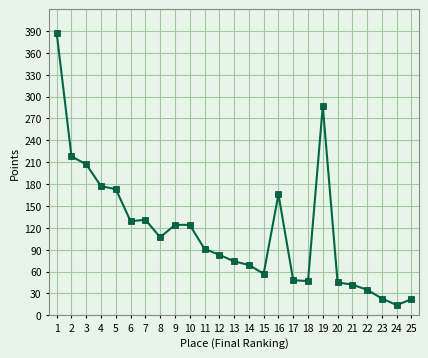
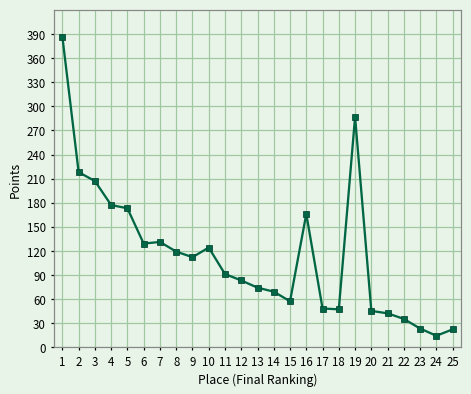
  {
    "1": 390,
    "2": 220,
    "3": 210,
    "4": 180,
    "5": 170,
    "6": 130,
    "7": 130,
-   "8": 110,
-   "9": 120,
+   "8": 120,
+   "9": 110,
    "10": 120,
    "11": 90,
    "12": 80,
    "13": 70,
    "14": 70,
    "15": 60,
    "16": 170,
    "17": 50,
    "18": 50,
    "19": 290,
    "20": 50,
    "21": 40,
    "22": 40,
    "23": 20,
    "24": 10,
    "25": 20
  }
